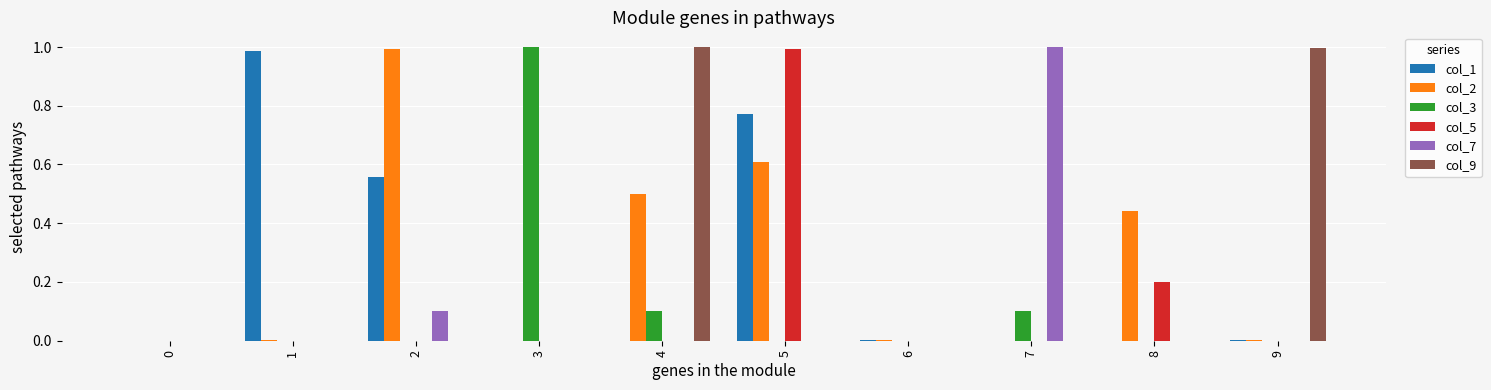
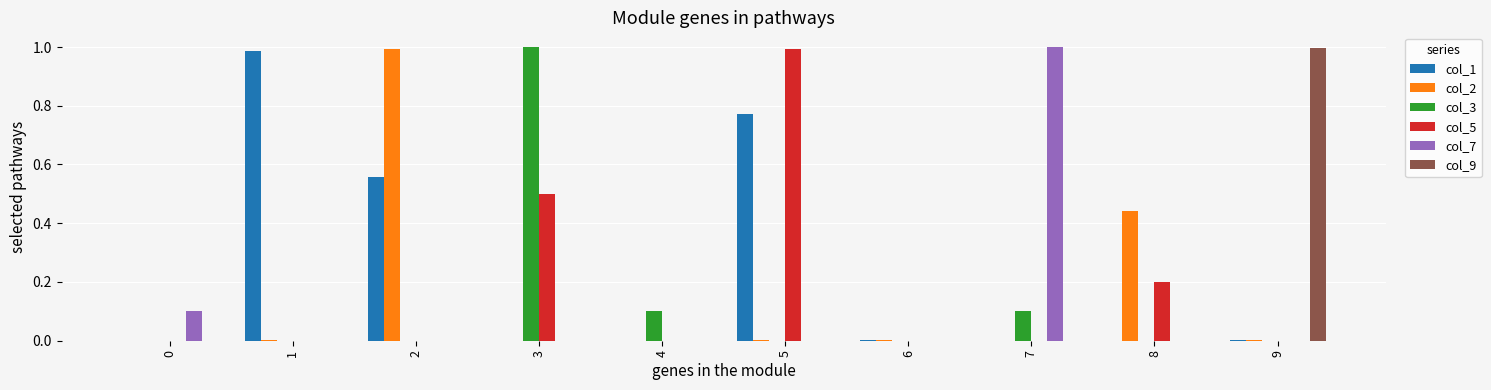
  {
    "col_1": {
      "0": 0.00,
      "1": 0.99,
      "2": 0.56,
      "3": 0.00,
      "5": 0.77,
      "7": 0.00
    },
    "col_2": {
      "0": 0.00,
      "2": 0.99,
-     "4": 0.50,
-     "5": 0.61,
+     "4": 0.00,
+     "5": 0.00,
      "7": 0.00,
      "8": 0.44
    },
    "col_3": {
      "0": 0.00,
      "1": 0.00,
      "2": 0.00,
      "3": 1.00,
      "4": 0.10,
      "6": 0.00,
      "7": 0.10,
      "8": 0.00,
      "9": 0.00
    },
    "col_5": {
      "0": 0.0,
      "1": 0.0,
      "2": 0.0,
-     "3": 0.0,
+     "3": 0.5,
      "4": 0.0,
      "5": 1.0,
      "6": 0.0,
      "7": 0.0,
      "8": 0.2,
      "9": 0.0
    },
    "col_7": {
-     "0": 0.0,
+     "0": 0.1,
      "1": 0.0,
-     "2": 0.1,
+     "2": 0.0,
      "4": 0.0,
      "5": 0.0,
      "6": 0.0,
      "7": 1.0,
      "8": 0.0,
      "9": 0.0
    },
    "col_9": {
      "0": 0,
      "3": 0,
-     "4": 1,
+     "4": 0,
      "5": 0,
      "6": 0,
      "7": 0,
      "8": 0,
      "9": 1
    }
  }
